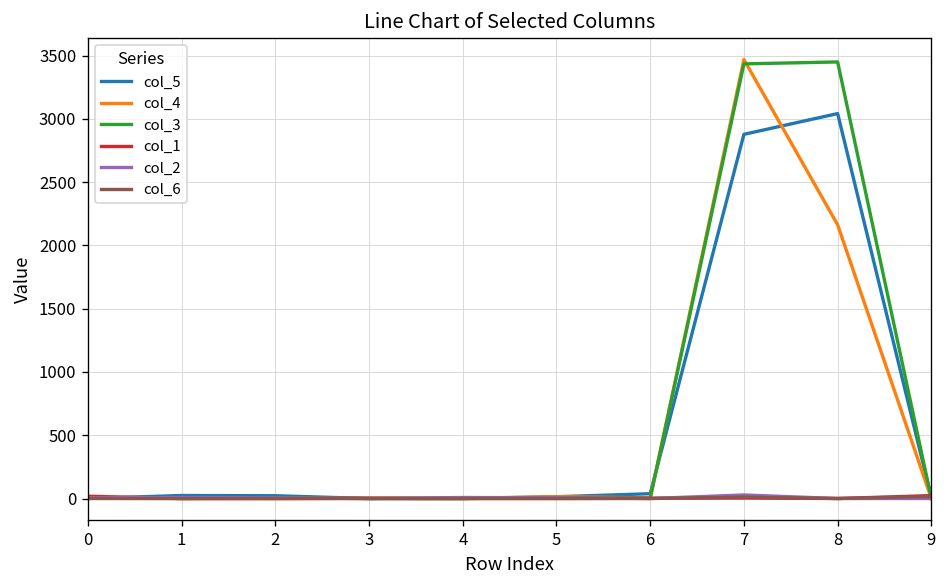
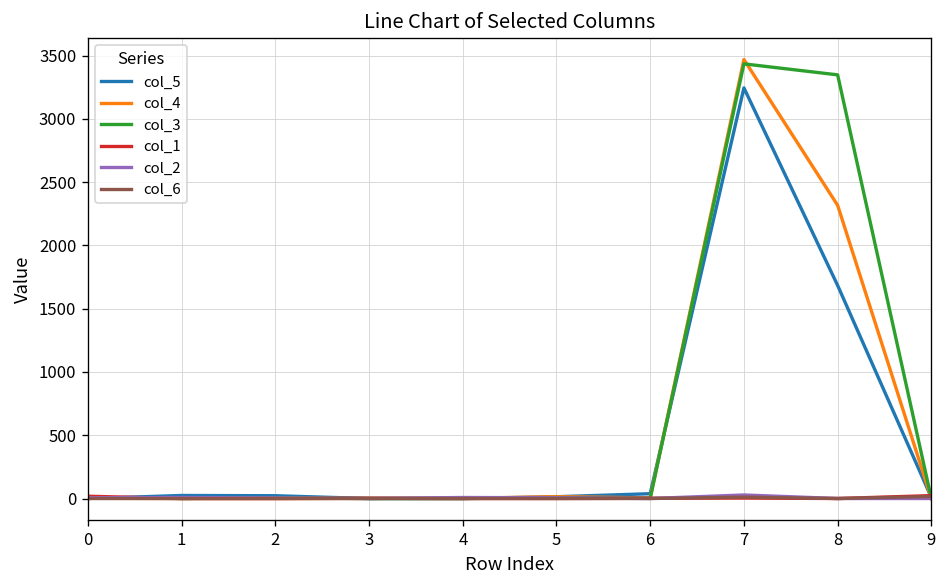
  {
    "col_5": {
      "6": 40,
-     "7": 2880,
-     "8": 3040
+     "7": 3250,
+     "8": 1680
    },
    "col_4": {
      "7": 3470,
-     "8": 2160
+     "8": 2320
    },
    "col_3": {
      "7": 3440,
-     "8": 3450
+     "8": 3350
    }
  }
